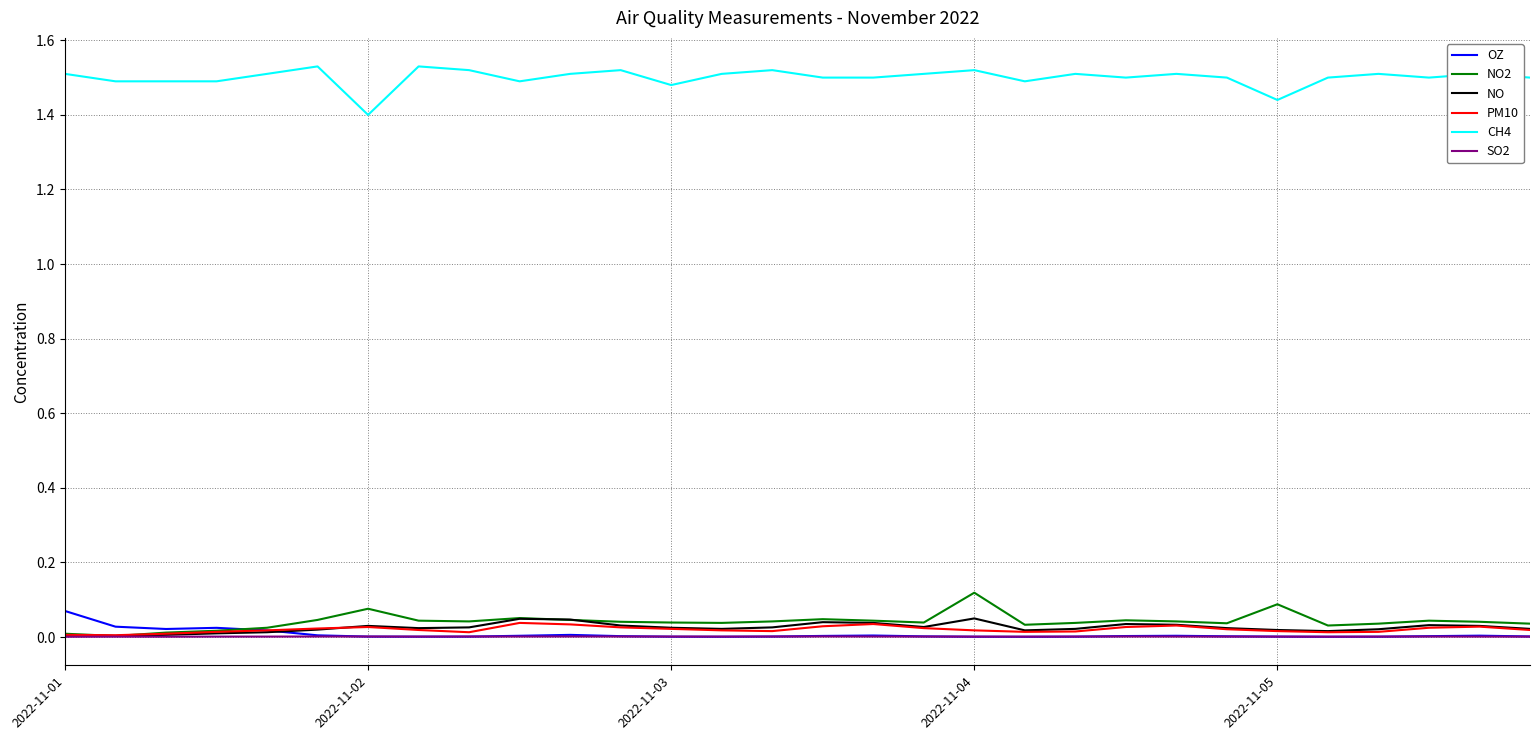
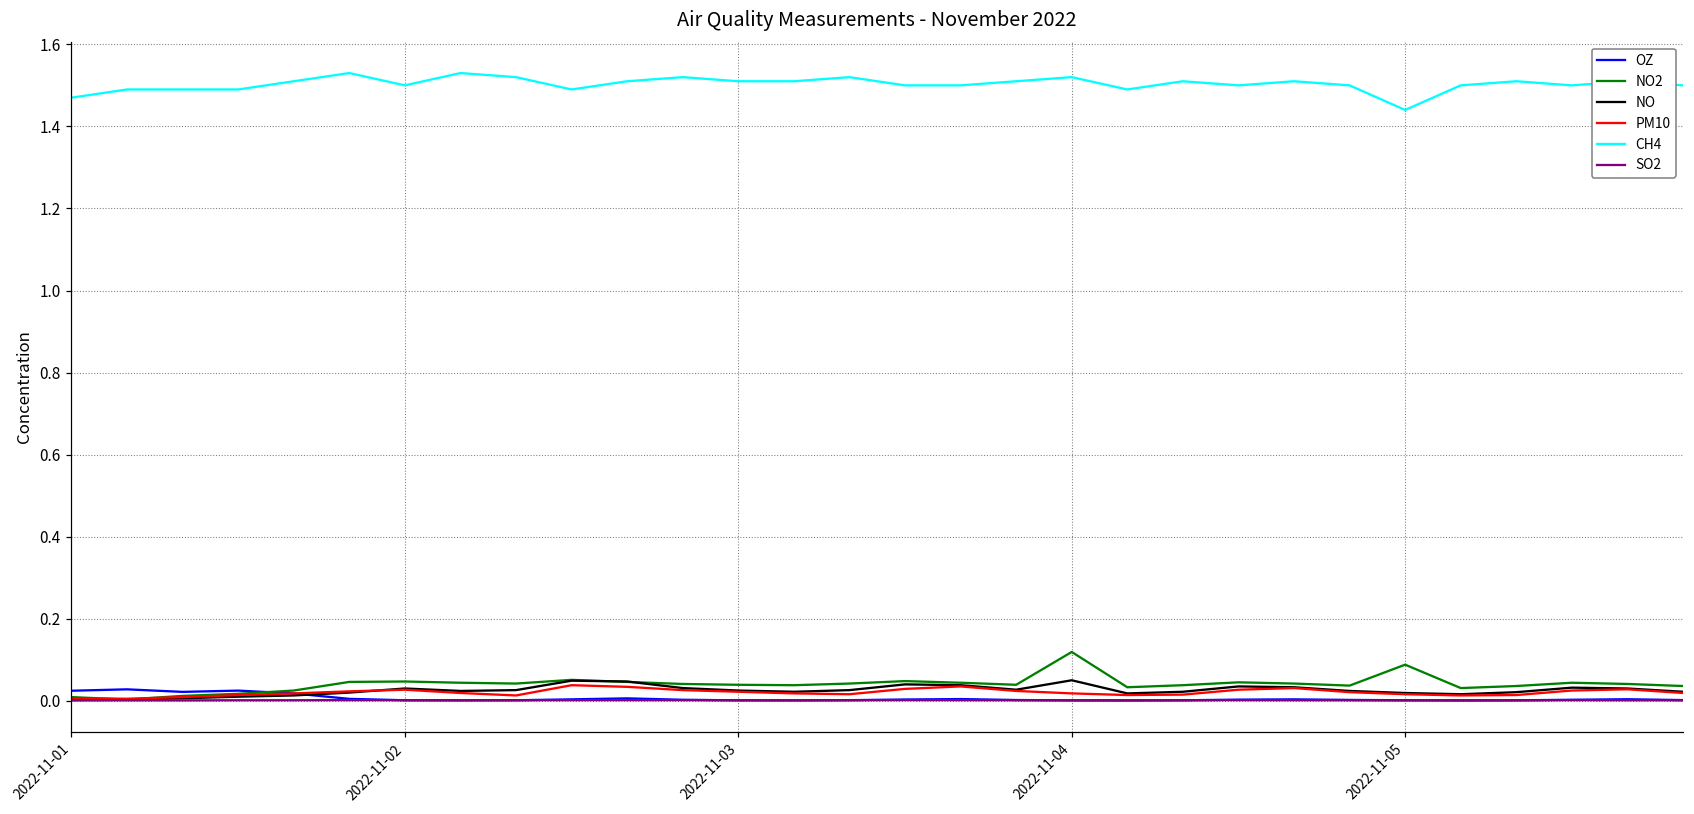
  {
    "OZ": {
-     "2022-11-01": 0.07
+     "2022-11-01": 0.02
    },
    "NO2": {
-     "2022-11-02": 0.08,
+     "2022-11-02": 0.05,
      "2022-11-03": 0.04,
      "2022-11-04": 0.12,
      "2022-11-05": 0.09
    },
    "NO": {
      "2022-11-04": 0.05
    },
    "PM10": {
      "2022-11-04": 0.02
    },
    "CH4": {
-     "2022-11-01": 1.51,
-     "2022-11-02": 1.4,
-     "2022-11-03": 1.48,
+     "2022-11-01": 1.47,
+     "2022-11-02": 1.5,
+     "2022-11-03": 1.51,
      "2022-11-04": 1.52,
      "2022-11-05": 1.44
    }
  }
